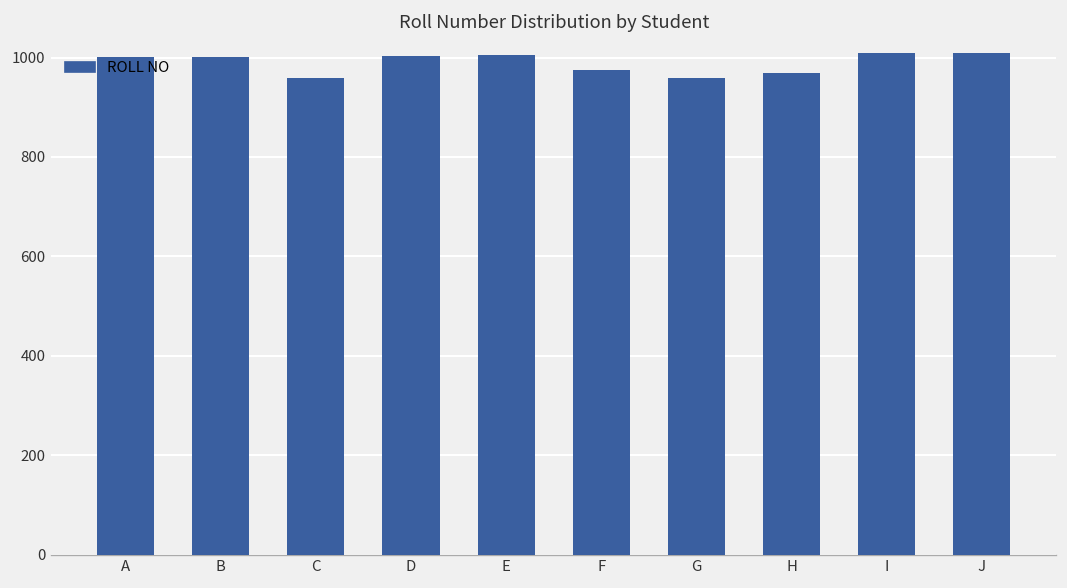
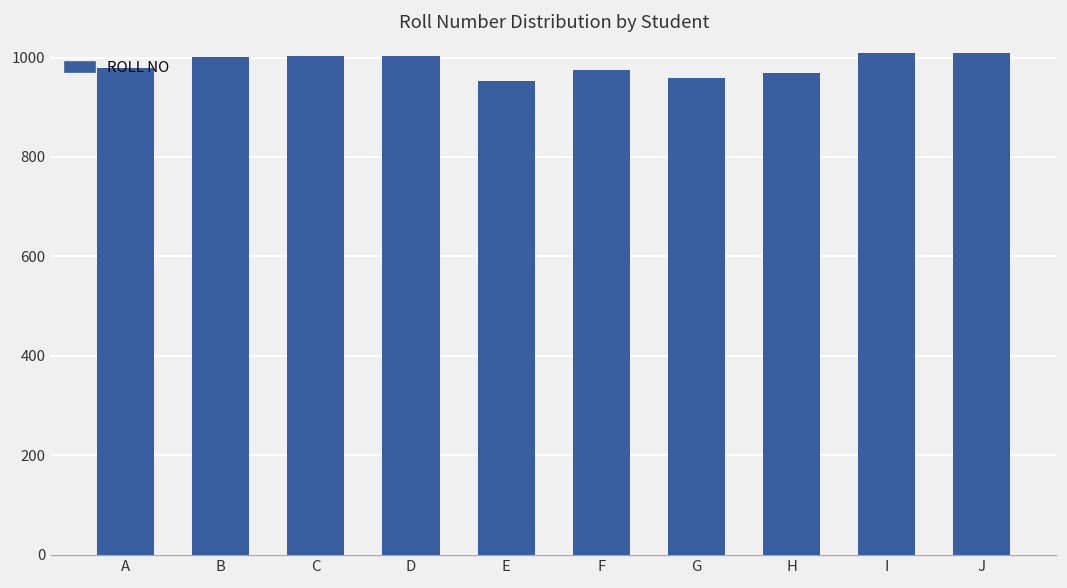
  {
-   "A": 1000,
+   "A": 980,
    "B": 1000,
-   "C": 960,
+   "C": 1000,
    "D": 1000,
-   "E": 1010,
+   "E": 950,
    "F": 980,
    "G": 960,
    "H": 970,
    "I": 1010,
    "J": 1010
  }
